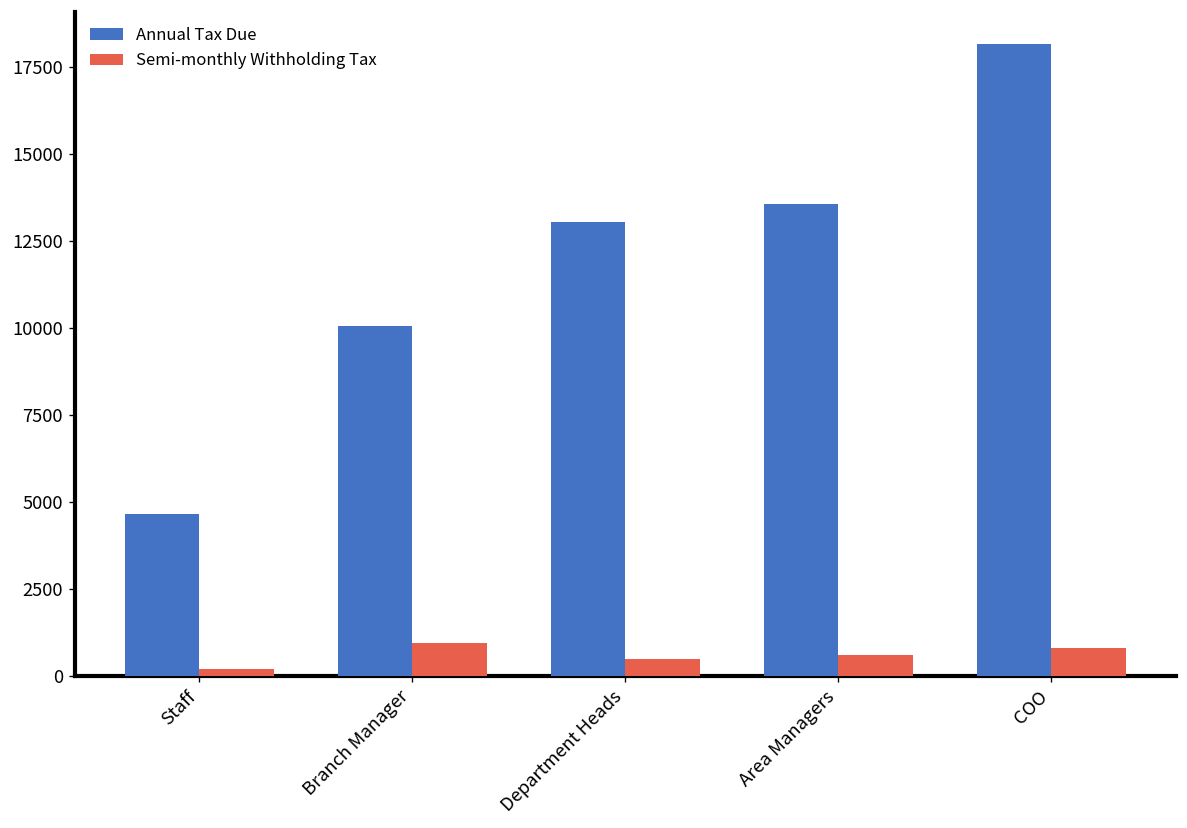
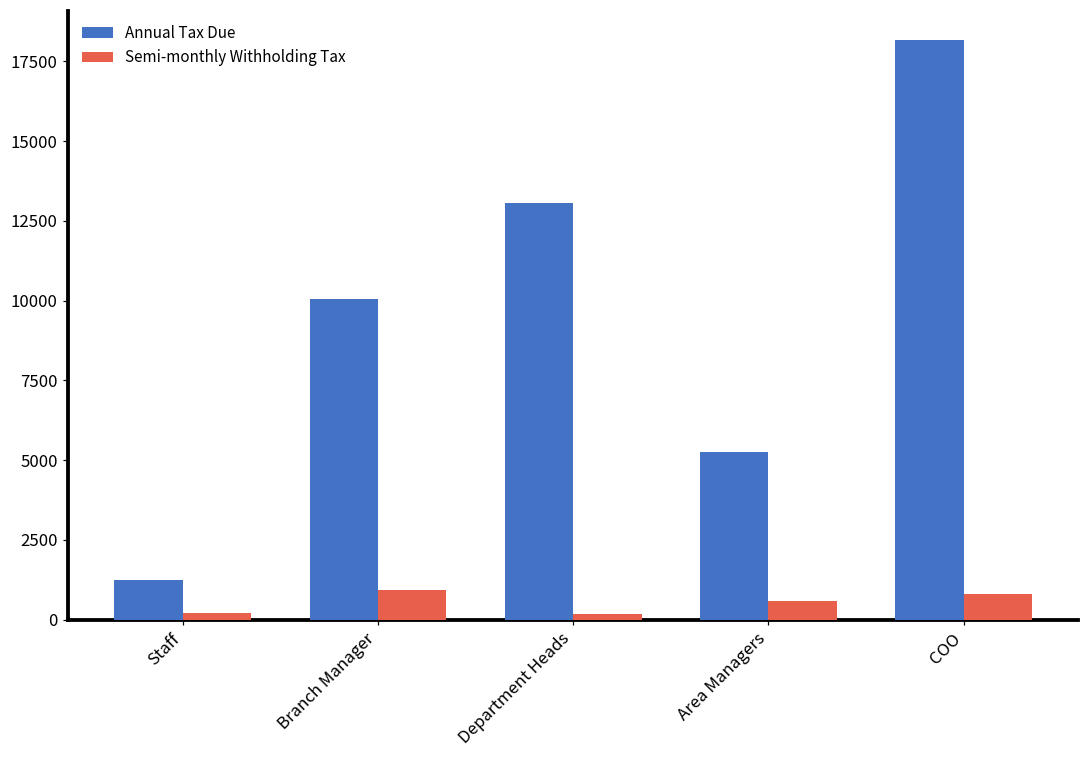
  {
    "Annual Tax Due": {
-     "Staff": 4700,
+     "Staff": 1200,
      "Branch Manager": 10100,
      "Department Heads": 13000,
-     "Area Managers": 13500,
+     "Area Managers": 5300,
      "COO": 18200
    },
    "Semi-monthly Withholding Tax": {
      "Staff": 200,
      "Branch Manager": 900,
-     "Department Heads": 500,
+     "Department Heads": 200,
      "Area Managers": 600,
      "COO": 800
    }
  }
